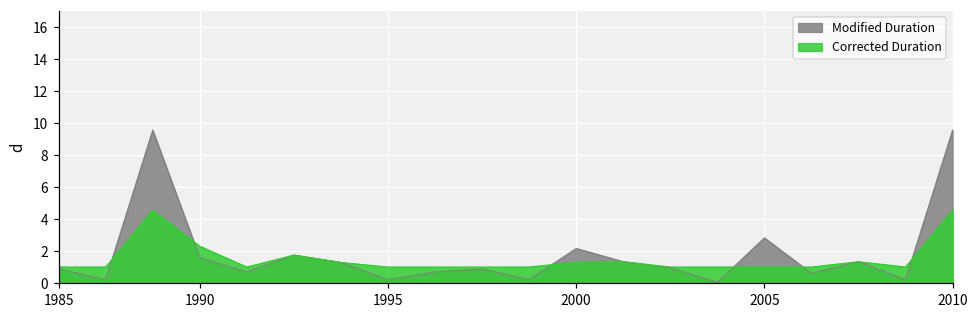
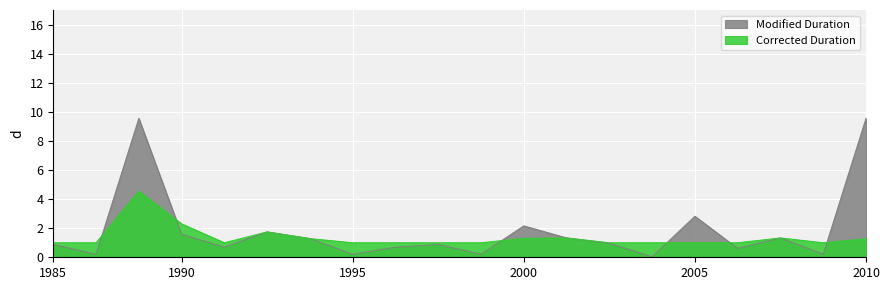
  {
    "Modified Duration": {
      "1990": 1.6,
      "1995": 0.2,
      "2000": 2.2,
      "2005": 2.8,
      "2010": 9.6
    },
    "Corrected Duration": {
      "1990": 2.3,
      "1995": 1.0,
      "2000": 1.3,
      "2005": 1.0,
-     "2010": 4.6
+     "2010": 1.3
    }
  }
